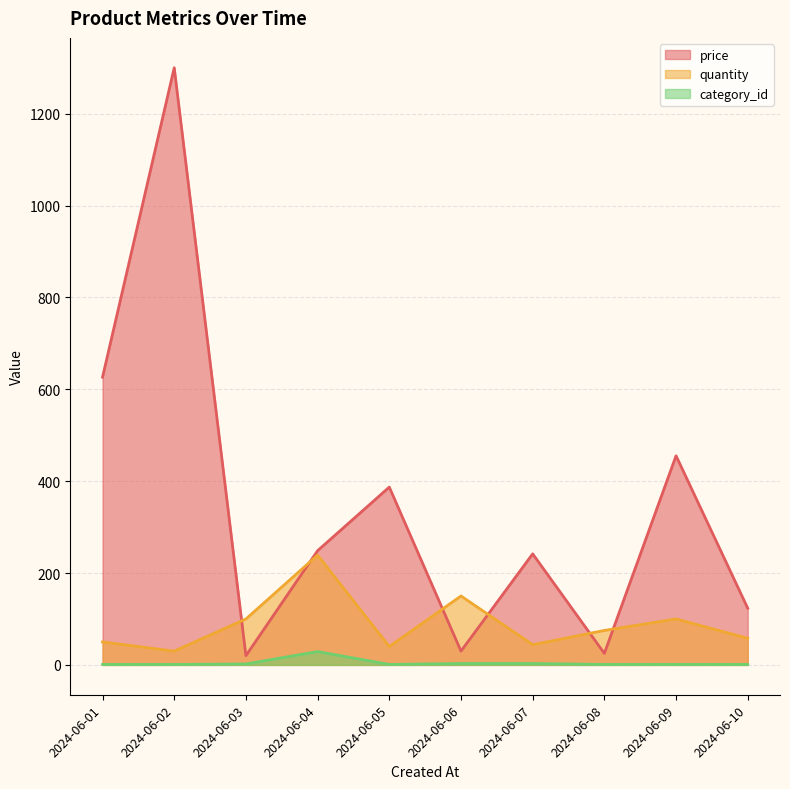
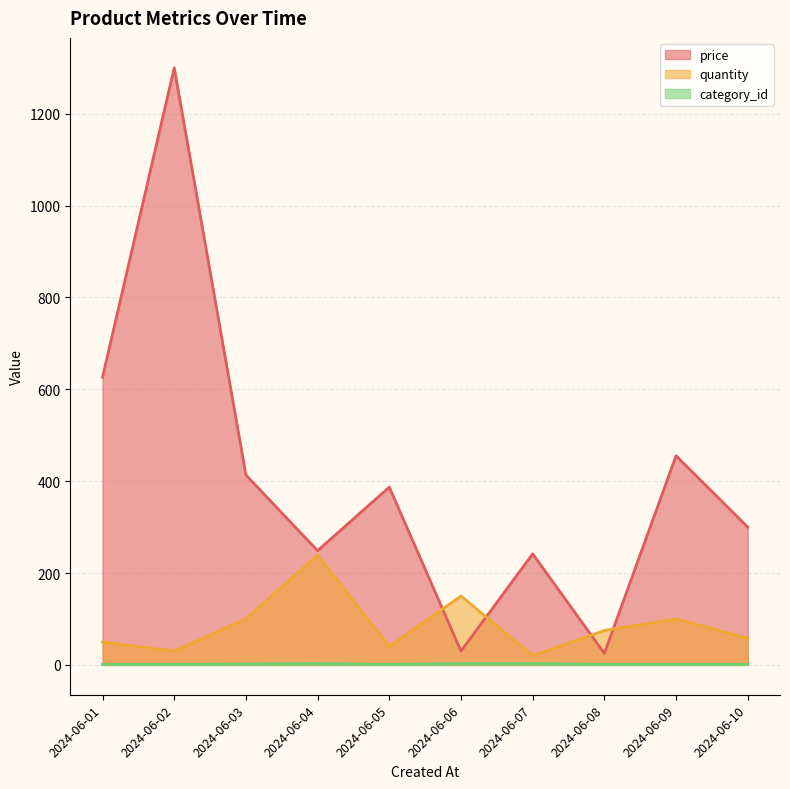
  {
    "price": {
      "2024-06-01": 630,
      "2024-06-02": 1300,
-     "2024-06-03": 20,
+     "2024-06-03": 410,
      "2024-06-04": 250,
      "2024-06-05": 390,
      "2024-06-06": 30,
      "2024-06-07": 240,
      "2024-06-08": 20,
      "2024-06-09": 460,
-     "2024-06-10": 120
+     "2024-06-10": 300
    },
    "quantity": {
      "2024-06-01": 50,
      "2024-06-02": 30,
      "2024-06-03": 100,
      "2024-06-04": 240,
      "2024-06-05": 40,
      "2024-06-06": 150,
-     "2024-06-07": 40,
+     "2024-06-07": 20,
      "2024-06-08": 80,
      "2024-06-09": 100,
      "2024-06-10": 60
    },
    "category_id": {
      "2024-06-01": 0,
      "2024-06-02": 0,
      "2024-06-03": 0,
-     "2024-06-04": 30,
+     "2024-06-04": 0,
      "2024-06-05": 0,
      "2024-06-06": 0,
      "2024-06-07": 0,
      "2024-06-08": 0,
      "2024-06-09": 0,
      "2024-06-10": 0
    }
  }
